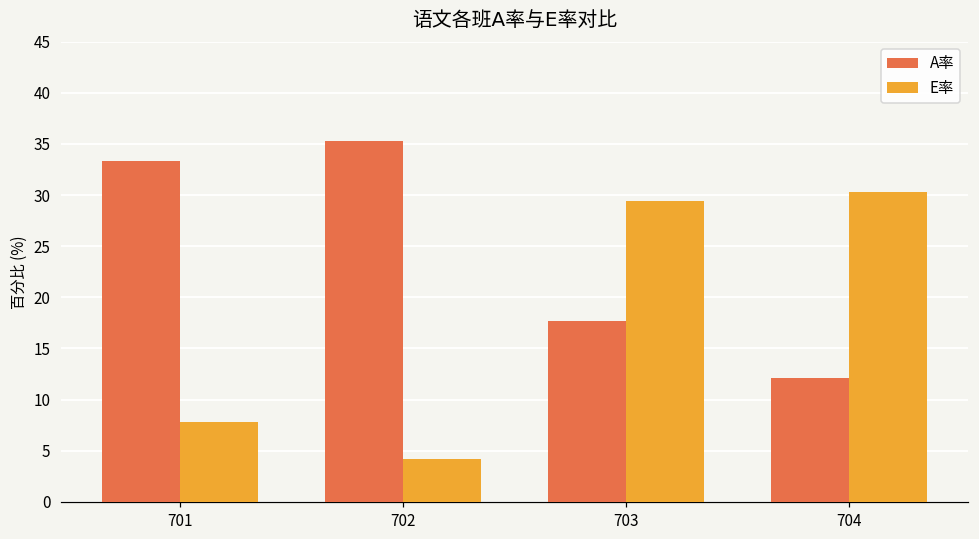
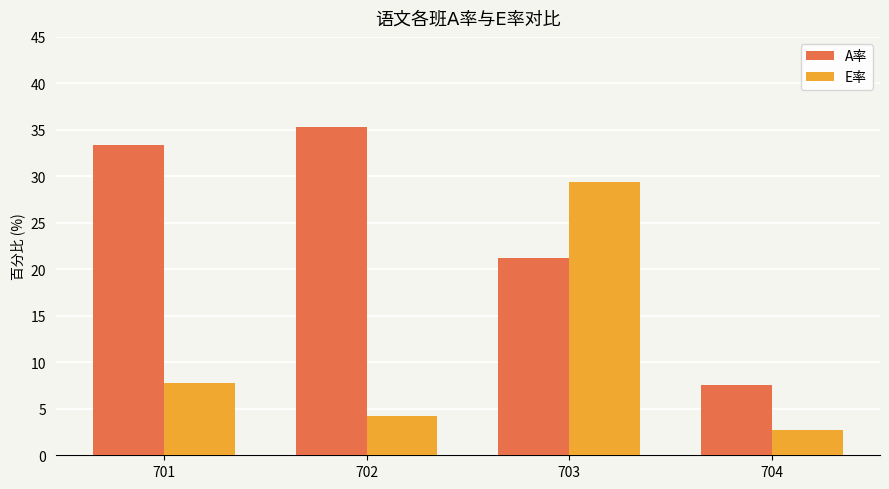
  {
    "A率": {
      "701": 33,
      "702": 35,
-     "703": 18,
-     "704": 12
+     "703": 21,
+     "704": 8
    },
    "E率": {
      "701": 8,
      "702": 4,
      "703": 29,
-     "704": 30
+     "704": 3
    }
  }
